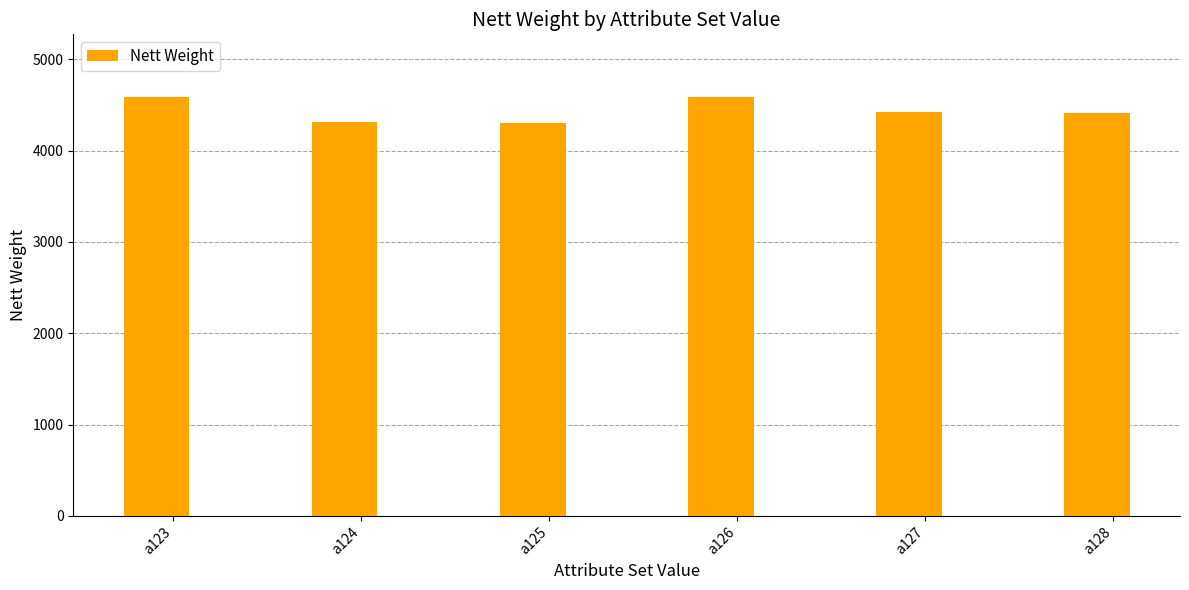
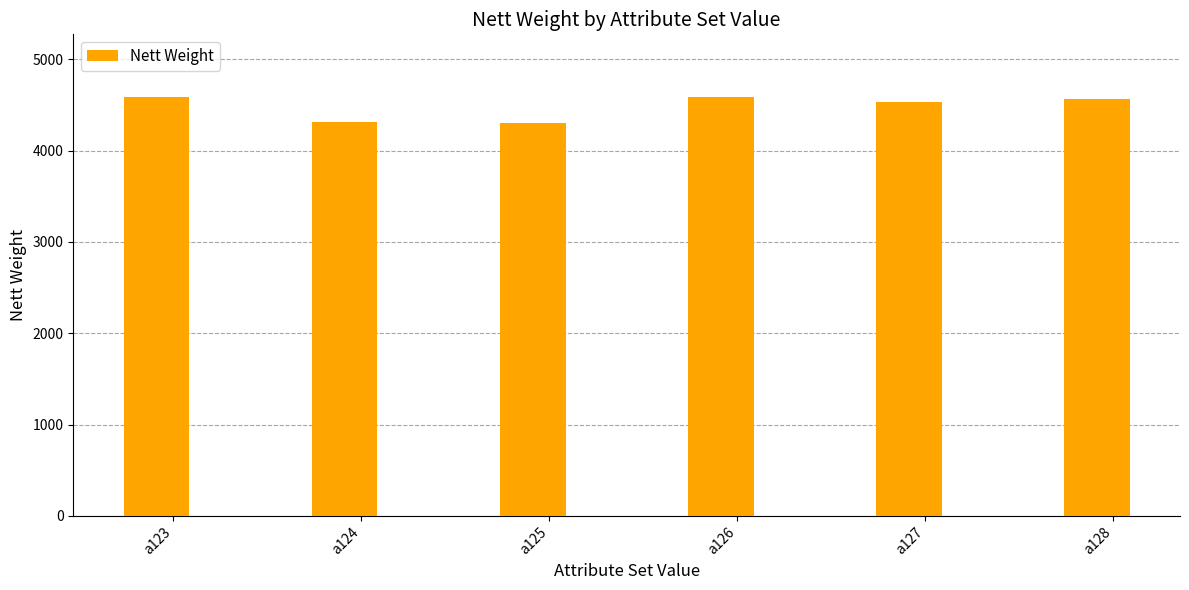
  {
    "a123": 4600,
    "a124": 4300,
    "a125": 4300,
    "a126": 4600,
-   "a127": 4400,
-   "a128": 4400
+   "a127": 4500,
+   "a128": 4600
  }
